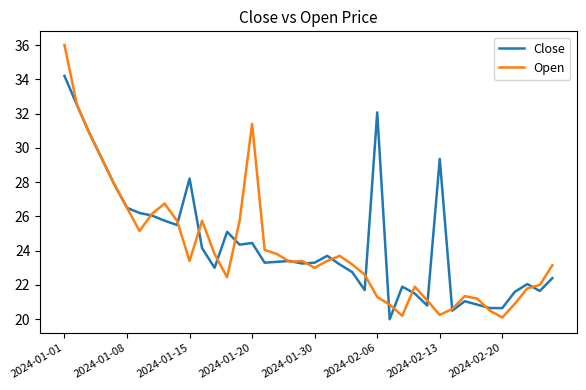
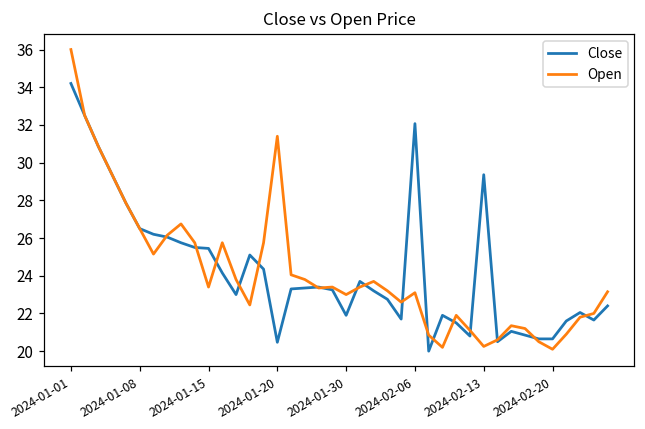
  {
    "Close": {
      "2024-01-01": 34.2,
-     "2024-01-15": 28.2,
-     "2024-01-20": 24.5,
-     "2024-01-30": 23.3,
+     "2024-01-15": 25.5,
+     "2024-01-20": 20.5,
+     "2024-01-30": 21.9,
      "2024-02-06": 32.1,
      "2024-02-13": 29.4,
      "2024-02-20": 20.7
    },
    "Open": {
      "2024-01-01": 36.0,
      "2024-01-15": 23.4,
      "2024-01-20": 31.4,
      "2024-01-30": 23.0,
-     "2024-02-06": 21.3,
+     "2024-02-06": 23.1,
      "2024-02-13": 20.3,
      "2024-02-20": 20.1
    }
  }
